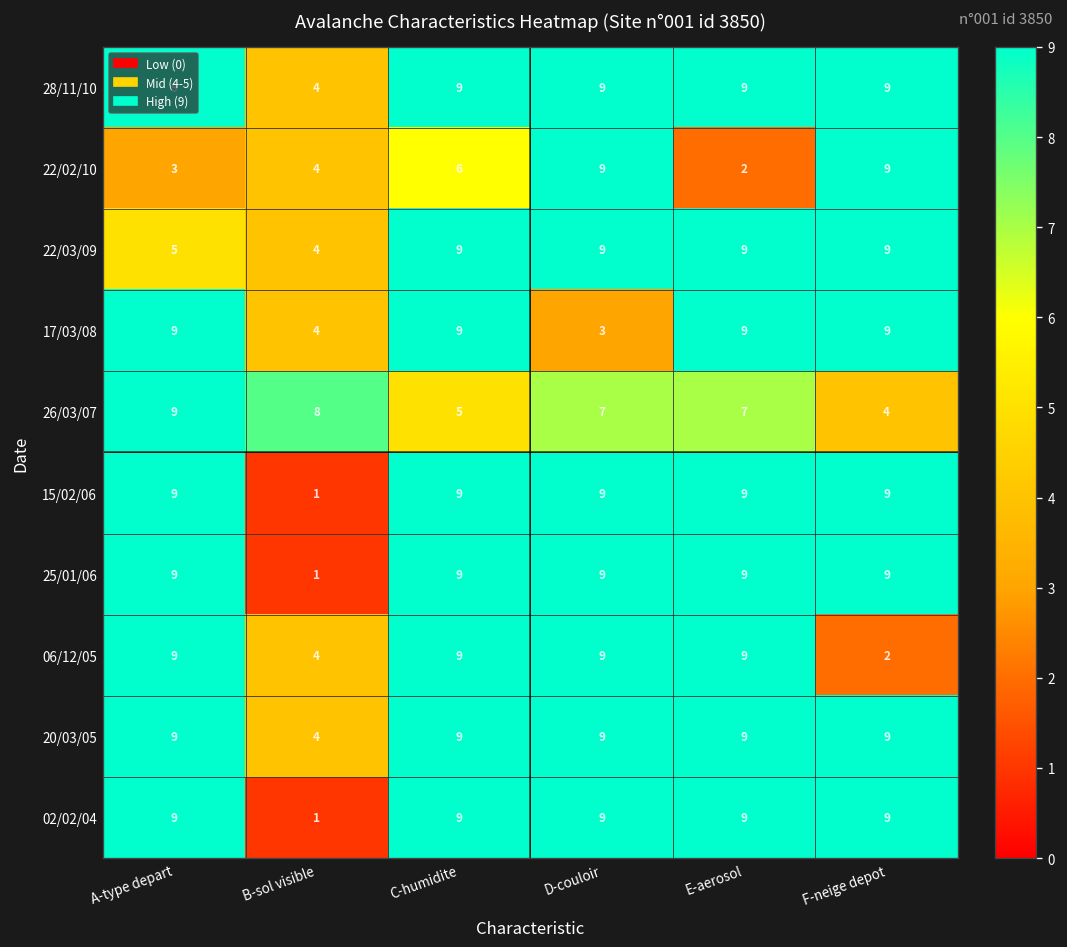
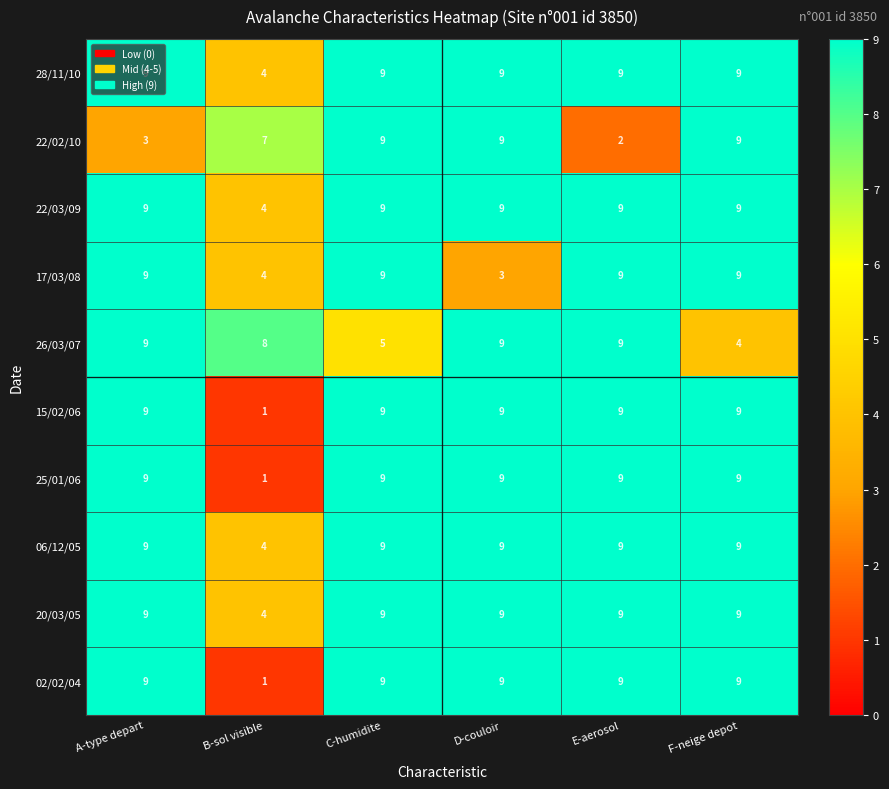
  {
    "28/11/10": {
      "B-sol visible": 4,
      "C-humidite": 9,
      "D-couloir": 9,
      "E-aerosol": 9,
      "F-neige depot": 9
    },
    "22/02/10": {
      "A-type depart": 3,
-     "B-sol visible": 4,
-     "C-humidite": 6,
+     "B-sol visible": 7,
+     "C-humidite": 9,
      "D-couloir": 9,
      "E-aerosol": 2,
      "F-neige depot": 9
    },
    "22/03/09": {
-     "A-type depart": 5,
+     "A-type depart": 9,
      "B-sol visible": 4,
      "C-humidite": 9,
      "D-couloir": 9,
      "E-aerosol": 9,
      "F-neige depot": 9
    },
    "17/03/08": {
      "A-type depart": 9,
      "B-sol visible": 4,
      "C-humidite": 9,
      "D-couloir": 3,
      "E-aerosol": 9,
      "F-neige depot": 9
    },
    "26/03/07": {
      "A-type depart": 9,
      "B-sol visible": 8,
      "C-humidite": 5,
-     "D-couloir": 7,
-     "E-aerosol": 7,
+     "D-couloir": 9,
+     "E-aerosol": 9,
      "F-neige depot": 4
    },
    "15/02/06": {
      "A-type depart": 9,
      "B-sol visible": 1,
      "C-humidite": 9,
      "D-couloir": 9,
      "E-aerosol": 9,
      "F-neige depot": 9
    },
    "25/01/06": {
      "A-type depart": 9,
      "B-sol visible": 1,
      "C-humidite": 9,
      "D-couloir": 9,
      "E-aerosol": 9,
      "F-neige depot": 9
    },
    "06/12/05": {
      "A-type depart": 9,
      "B-sol visible": 4,
      "C-humidite": 9,
      "D-couloir": 9,
      "E-aerosol": 9,
-     "F-neige depot": 2
+     "F-neige depot": 9
    },
    "20/03/05": {
      "A-type depart": 9,
      "B-sol visible": 4,
      "C-humidite": 9,
      "D-couloir": 9,
      "E-aerosol": 9,
      "F-neige depot": 9
    },
    "02/02/04": {
      "A-type depart": 9,
      "B-sol visible": 1,
      "C-humidite": 9,
      "D-couloir": 9,
      "E-aerosol": 9,
      "F-neige depot": 9
    }
  }
